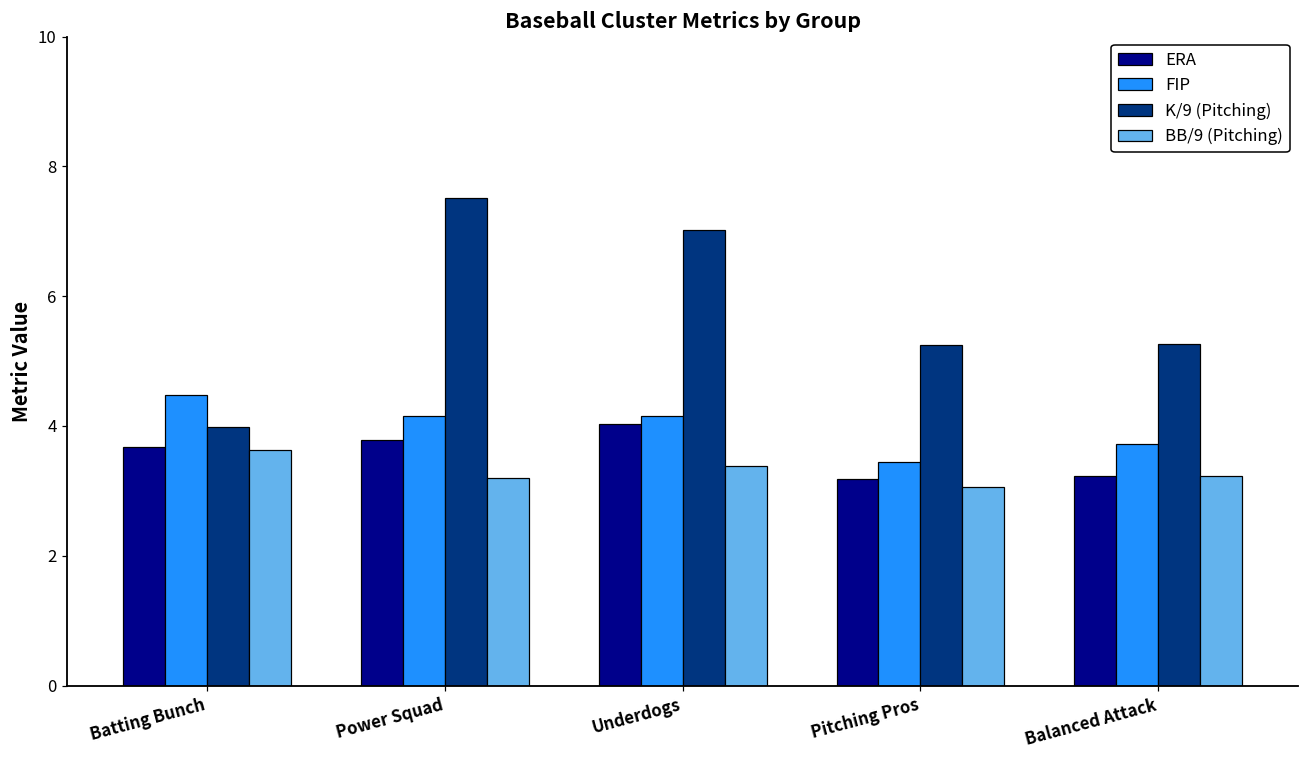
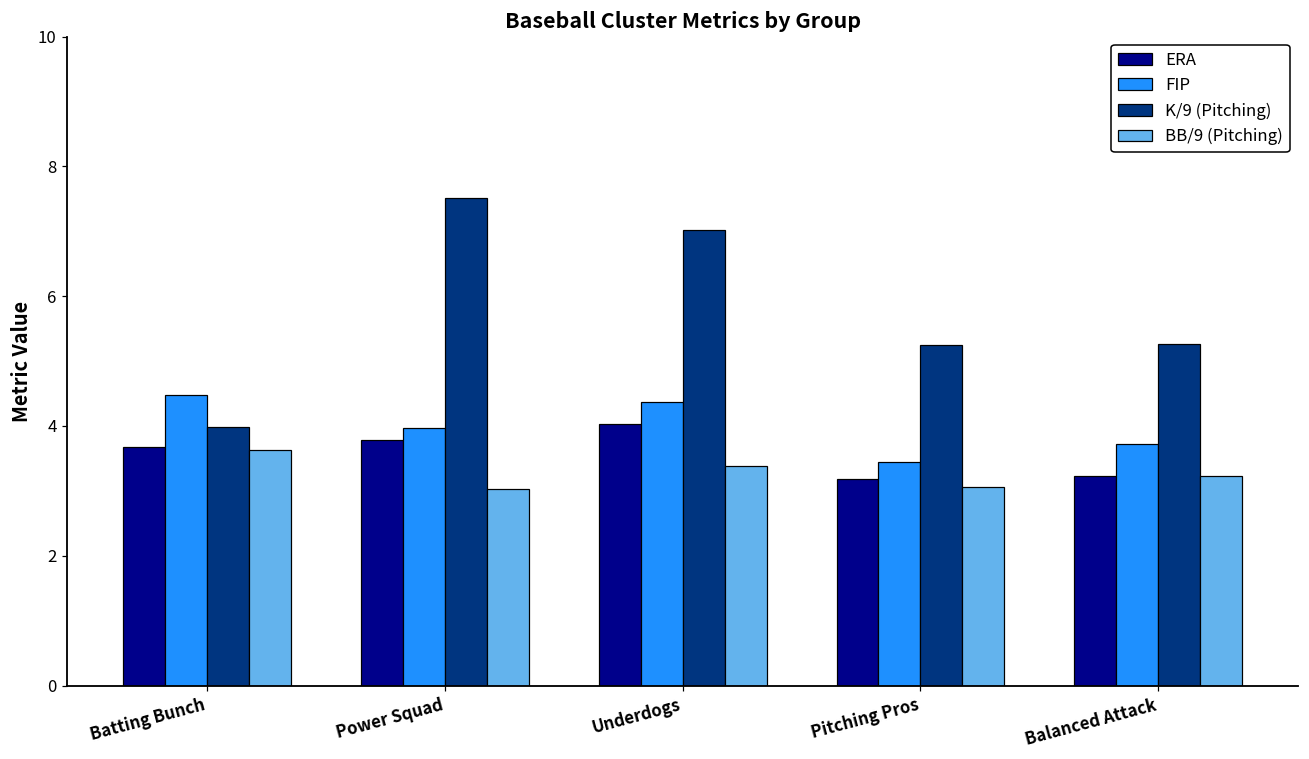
  {
    "FIP": {
      "Batting Bunch": 4.5,
-     "Power Squad": 4.2,
-     "Underdogs": 4.2,
+     "Power Squad": 4.0,
+     "Underdogs": 4.4,
      "Pitching Pros": 3.5,
      "Balanced Attack": 3.7
    },
    "BB/9 (Pitching)": {
      "Batting Bunch": 3.6,
-     "Power Squad": 3.2,
+     "Power Squad": 3.0,
      "Underdogs": 3.4,
      "Pitching Pros": 3.1,
      "Balanced Attack": 3.2
    }
  }
